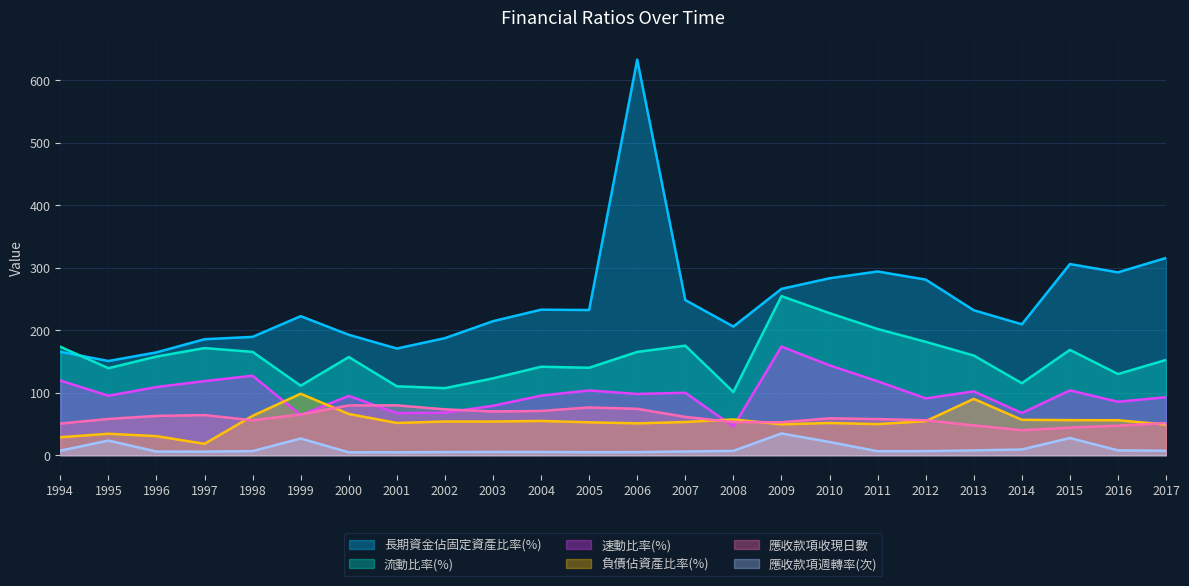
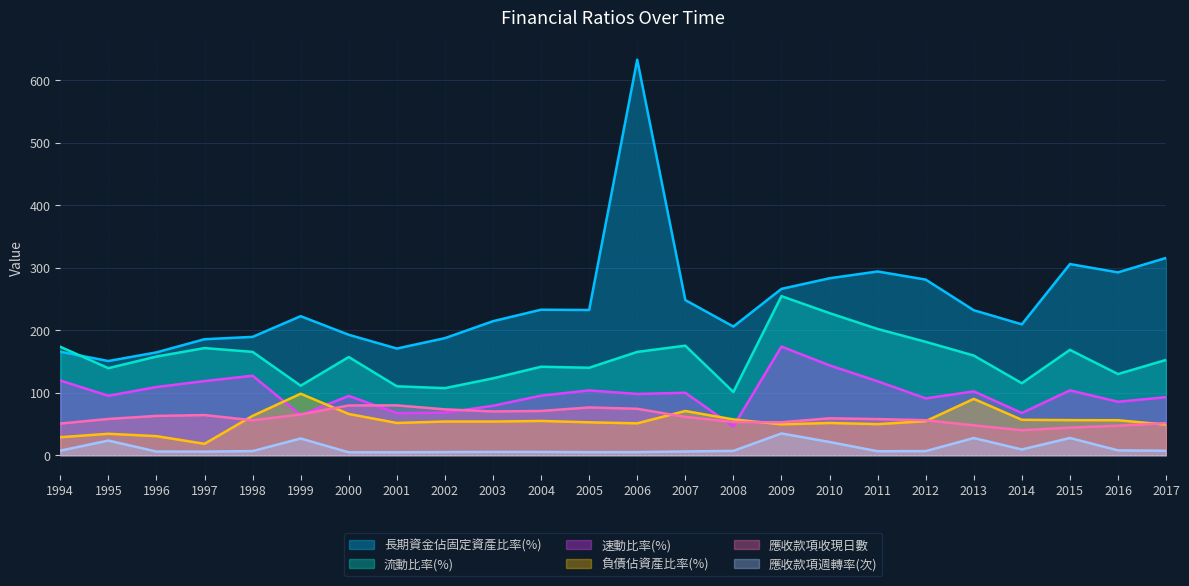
  {
    "負債佔資產比率(%)": {
      "1994": 30,
      "1995": 30,
      "1996": 30,
      "1997": 20,
      "1998": 60,
      "1999": 100,
      "2000": 70,
      "2001": 50,
      "2002": 50,
      "2003": 50,
      "2004": 50,
      "2005": 50,
      "2006": 50,
-     "2007": 50,
+     "2007": 70,
      "2008": 60,
      "2010": 50,
      "2011": 50,
      "2013": 90,
      "2014": 60,
      "2015": 60,
      "2016": 60
    },
    "應收款項週轉率(次)": {
      "1994": 10,
      "1995": 20,
      "1996": 10,
      "1997": 10,
      "1998": 10,
      "1999": 30,
      "2000": 0,
      "2001": 0,
      "2002": 0,
      "2003": 10,
      "2004": 10,
      "2005": 0,
      "2006": 0,
      "2007": 10,
      "2008": 10,
      "2009": 30,
      "2010": 20,
      "2011": 10,
      "2012": 10,
-     "2013": 10,
+     "2013": 30,
      "2014": 10,
      "2015": 30,
      "2016": 10,
      "2017": 10
    }
  }
